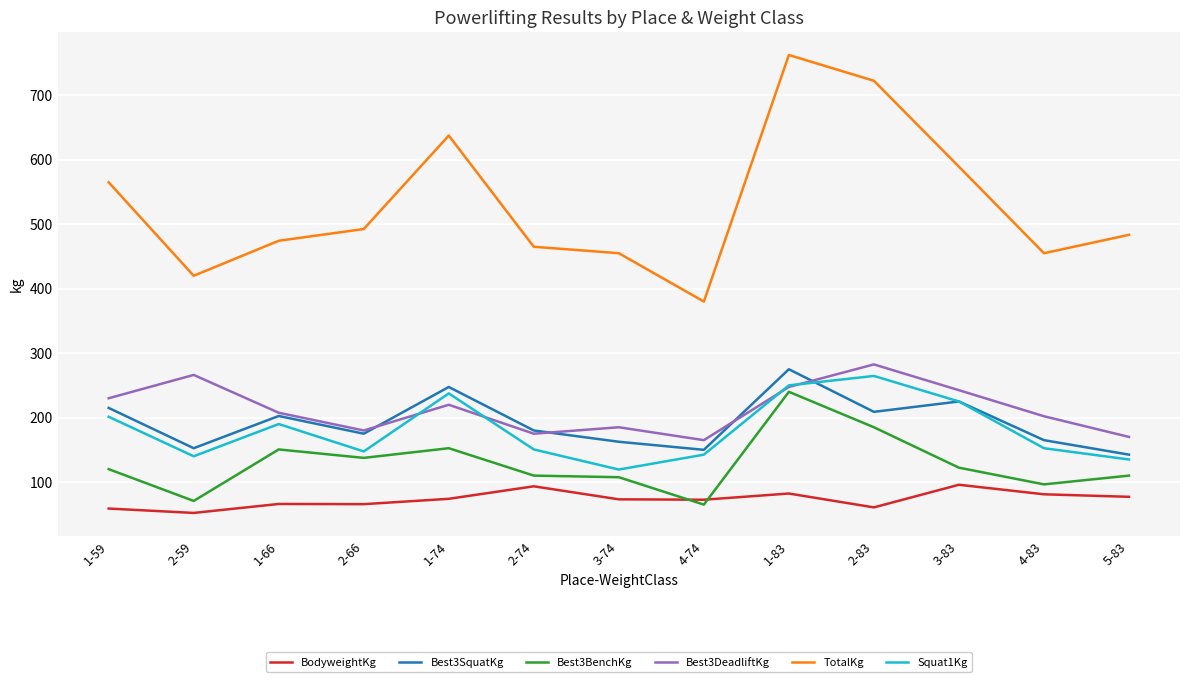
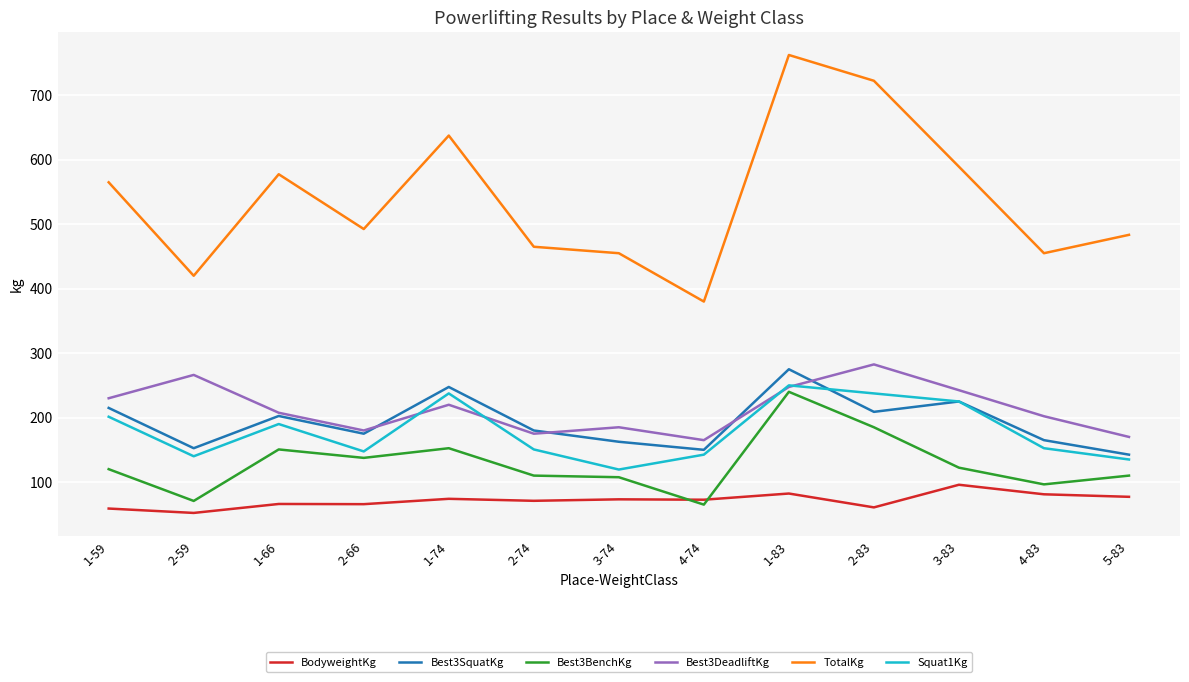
  {
    "BodyweightKg": {
      "1-59": 60,
      "2-59": 50,
      "1-66": 70,
      "2-66": 70,
      "1-74": 70,
-     "2-74": 90,
+     "2-74": 70,
      "3-74": 70,
      "4-74": 70,
      "1-83": 80,
      "2-83": 60,
      "3-83": 100,
      "4-83": 80,
      "5-83": 80
    },
    "Best3SquatKg": {
      "1-59": 220,
      "2-59": 150,
      "1-66": 200,
      "2-66": 180,
      "1-74": 250,
      "2-74": 180,
      "3-74": 160,
      "4-74": 150,
      "1-83": 280,
      "2-83": 210,
      "4-83": 170,
      "5-83": 140
    },
    "Best3BenchKg": {
      "1-59": 120,
      "2-59": 70,
      "1-66": 150,
      "2-66": 140,
      "1-74": 150,
      "2-74": 110,
      "3-74": 110,
      "4-74": 70,
      "1-83": 240,
      "2-83": 190,
      "3-83": 120,
      "4-83": 100,
      "5-83": 110
    },
    "Best3DeadliftKg": {
      "1-59": 230,
      "2-59": 270,
      "1-66": 210,
      "2-66": 180,
      "1-74": 220,
      "2-74": 180,
      "3-74": 190,
      "4-74": 170,
      "2-83": 280,
      "3-83": 240,
      "4-83": 200,
      "5-83": 170
    },
    "TotalKg": {
      "1-59": 570,
      "2-59": 420,
-     "1-66": 470,
+     "1-66": 580,
      "2-66": 490,
      "1-74": 640,
      "2-74": 470,
      "3-74": 460,
      "4-74": 380,
      "1-83": 760,
      "2-83": 720,
      "3-83": 590,
      "4-83": 460,
      "5-83": 480
    },
    "Squat1Kg": {
      "1-59": 200,
      "2-59": 140,
      "1-66": 190,
      "2-66": 150,
      "1-74": 240,
      "2-74": 150,
      "3-74": 120,
      "4-74": 140,
-     "2-83": 260,
+     "2-83": 240,
      "4-83": 150,
      "5-83": 140
    }
  }
